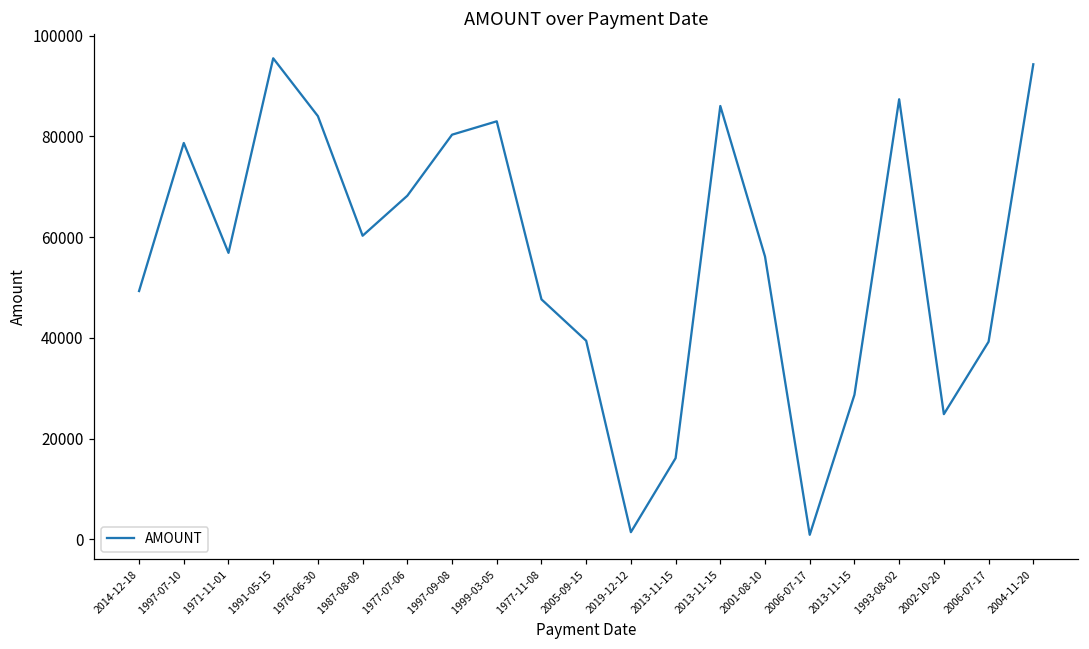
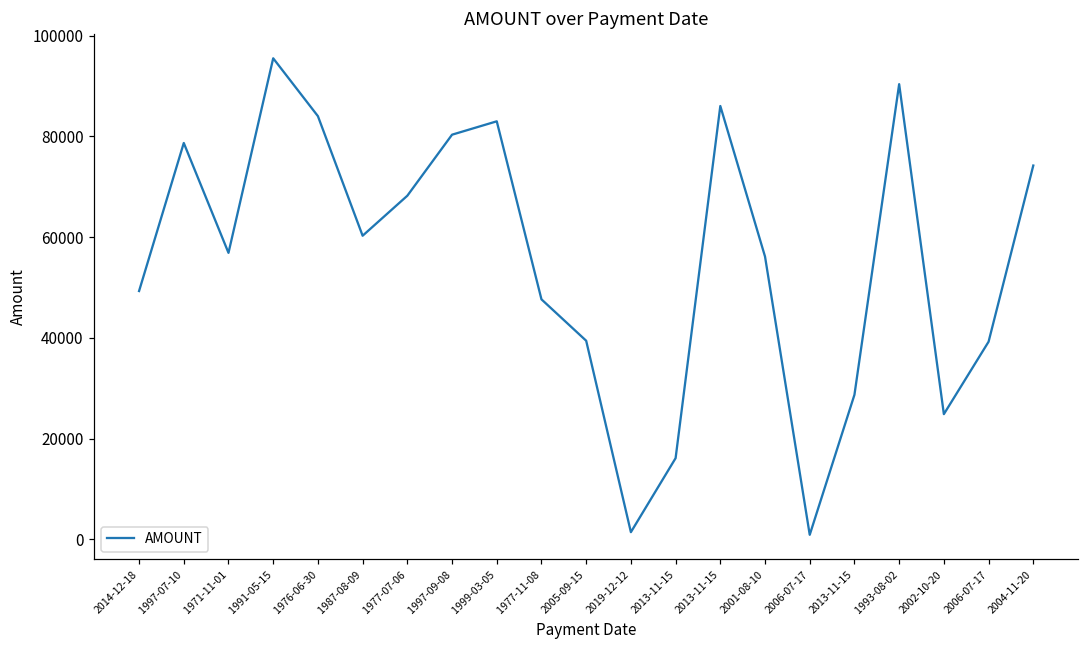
  {
    "2014-12-18": 49000,
    "1997-07-10": 79000,
    "1971-11-01": 57000,
    "1991-05-15": 96000,
    "1976-06-30": 84000,
    "1987-08-09": 60000,
    "1977-07-06": 68000,
    "1997-09-08": 80000,
    "1999-03-05": 83000,
    "1977-11-08": 48000,
    "2005-09-15": 39000,
    "2019-12-12": 1000,
    "2001-08-10": 56000,
-   "1993-08-02": 87000,
+   "1993-08-02": 90000,
    "2002-10-20": 25000,
-   "2004-11-20": 94000
+   "2004-11-20": 74000
  }
